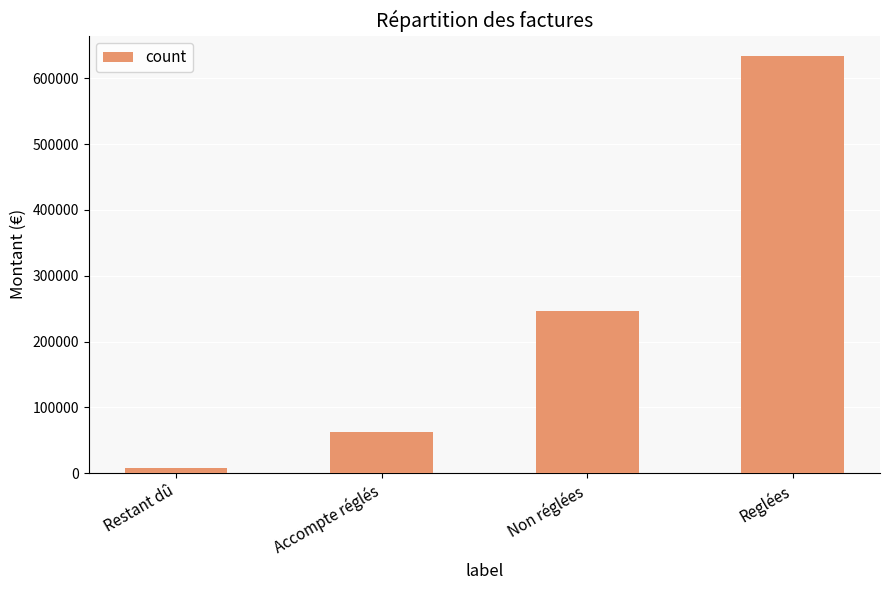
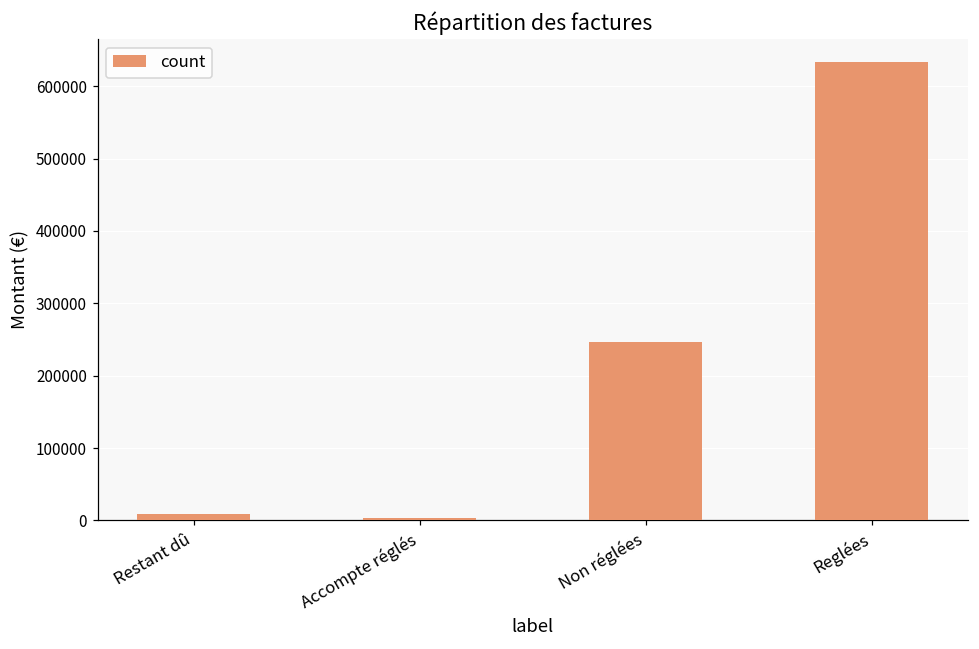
  {
    "Restant dû": 10000,
-   "Accompte réglés": 60000,
+   "Accompte réglés": 0,
    "Non réglées": 250000,
    "Reglées": 630000
  }
